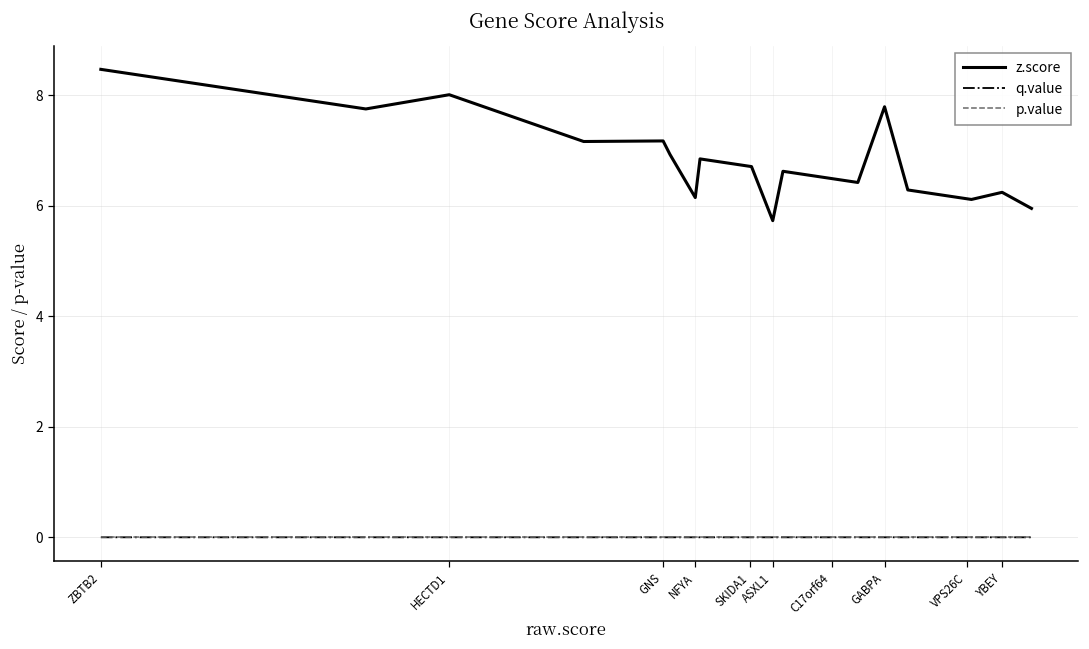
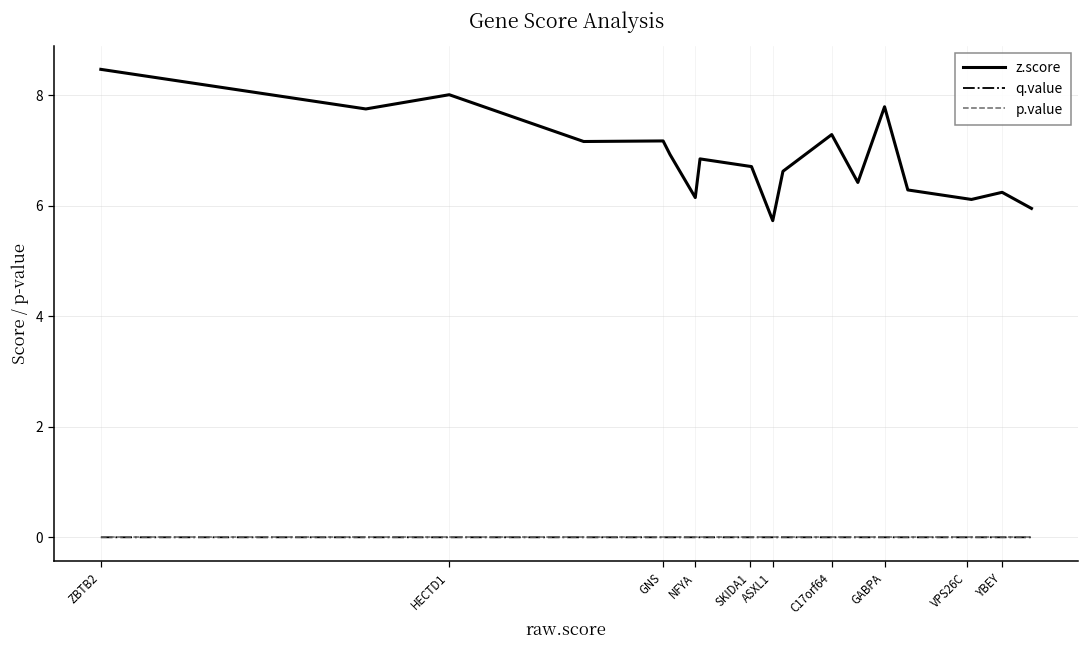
  {
    "z.score": {
      "ZBTB2": 8.5,
      "HECTD1": 8.0,
      "GNS": 7.2,
      "NFYA": 6.1,
      "SKIDA1": 6.7,
      "ASXL1": 5.7,
-     "C17orf64": 6.5,
+     "C17orf64": 7.3,
      "GABPA": 7.8,
      "VPS26C": 6.1,
      "YBEY": 6.2
    },
    "p.value": {
      "ZBTB2": 0.0,
      "HECTD1": 0.0,
      "GNS": 0.0,
      "NFYA": 0.0,
      "SKIDA1": 0.0,
      "ASXL1": 0.0,
      "C17orf64": 0.0,
      "GABPA": 0.0,
      "VPS26C": 0.0,
      "YBEY": 0.0
    }
  }
